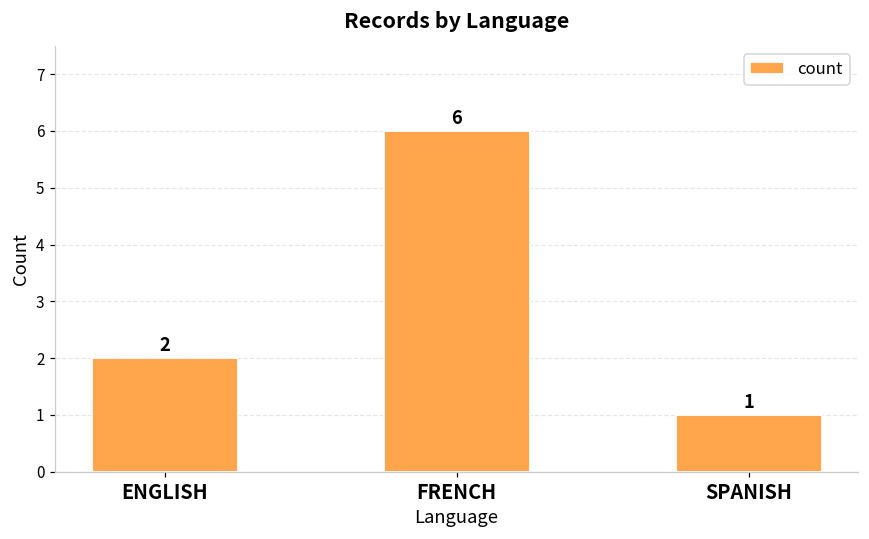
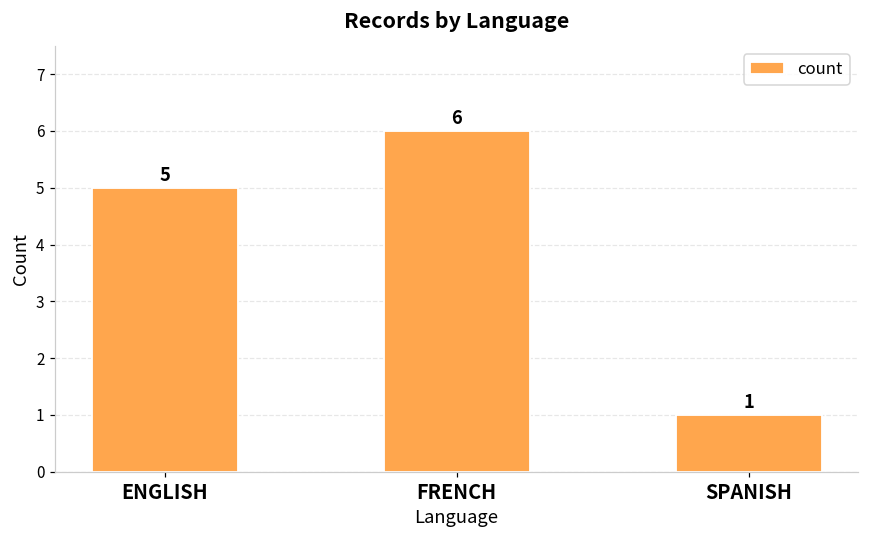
  {
-   "ENGLISH": 2,
+   "ENGLISH": 5,
    "FRENCH": 6,
    "SPANISH": 1
  }
